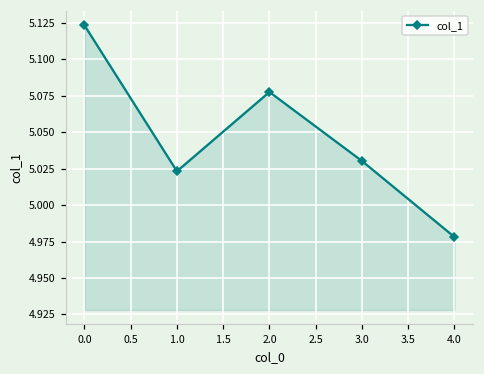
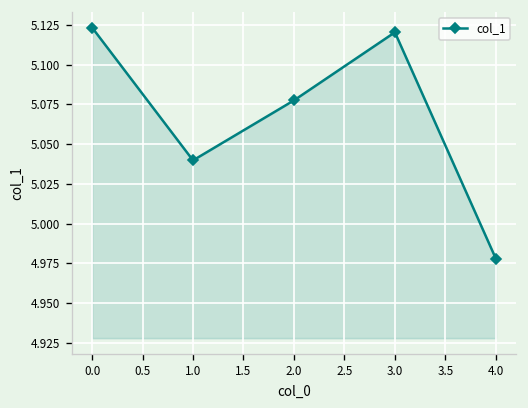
  {
    "0.0": 5.123,
-   "1.0": 5.023,
+   "1.0": 5.040,
    "2.0": 5.078,
-   "3.0": 5.030,
+   "3.0": 5.120,
    "4.0": 4.978
  }
